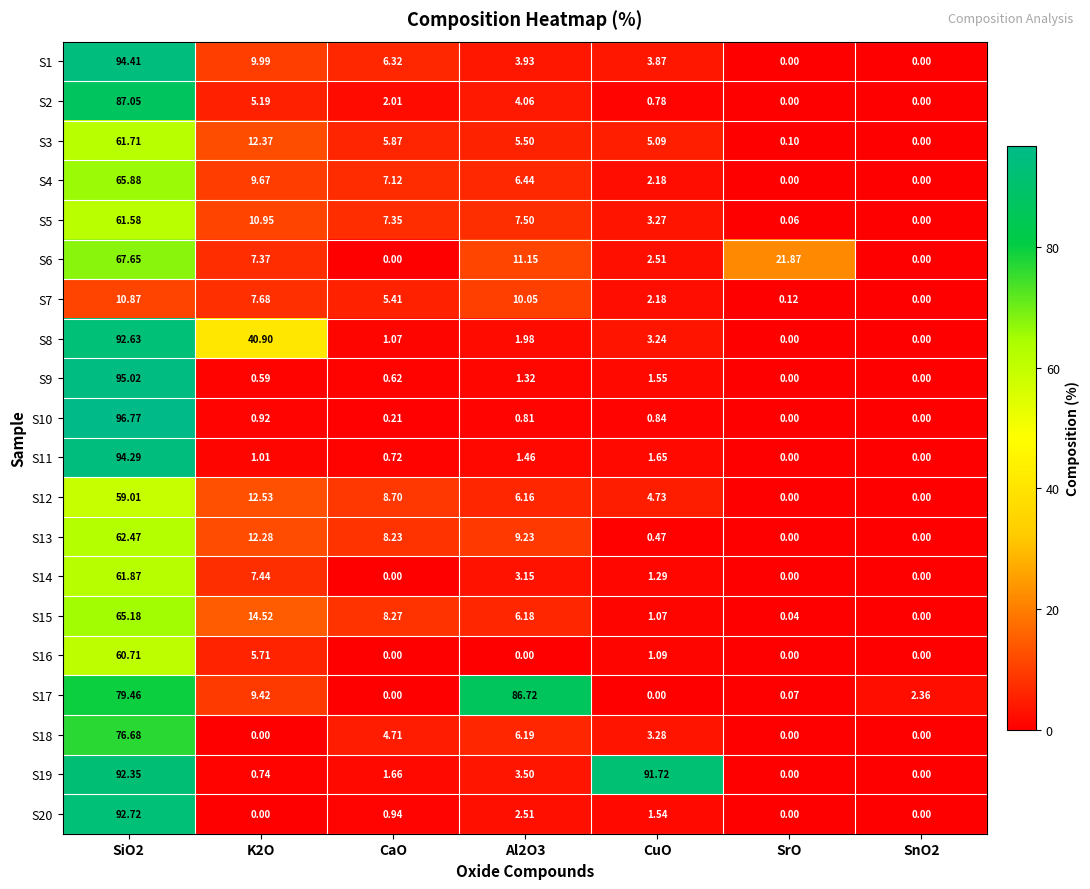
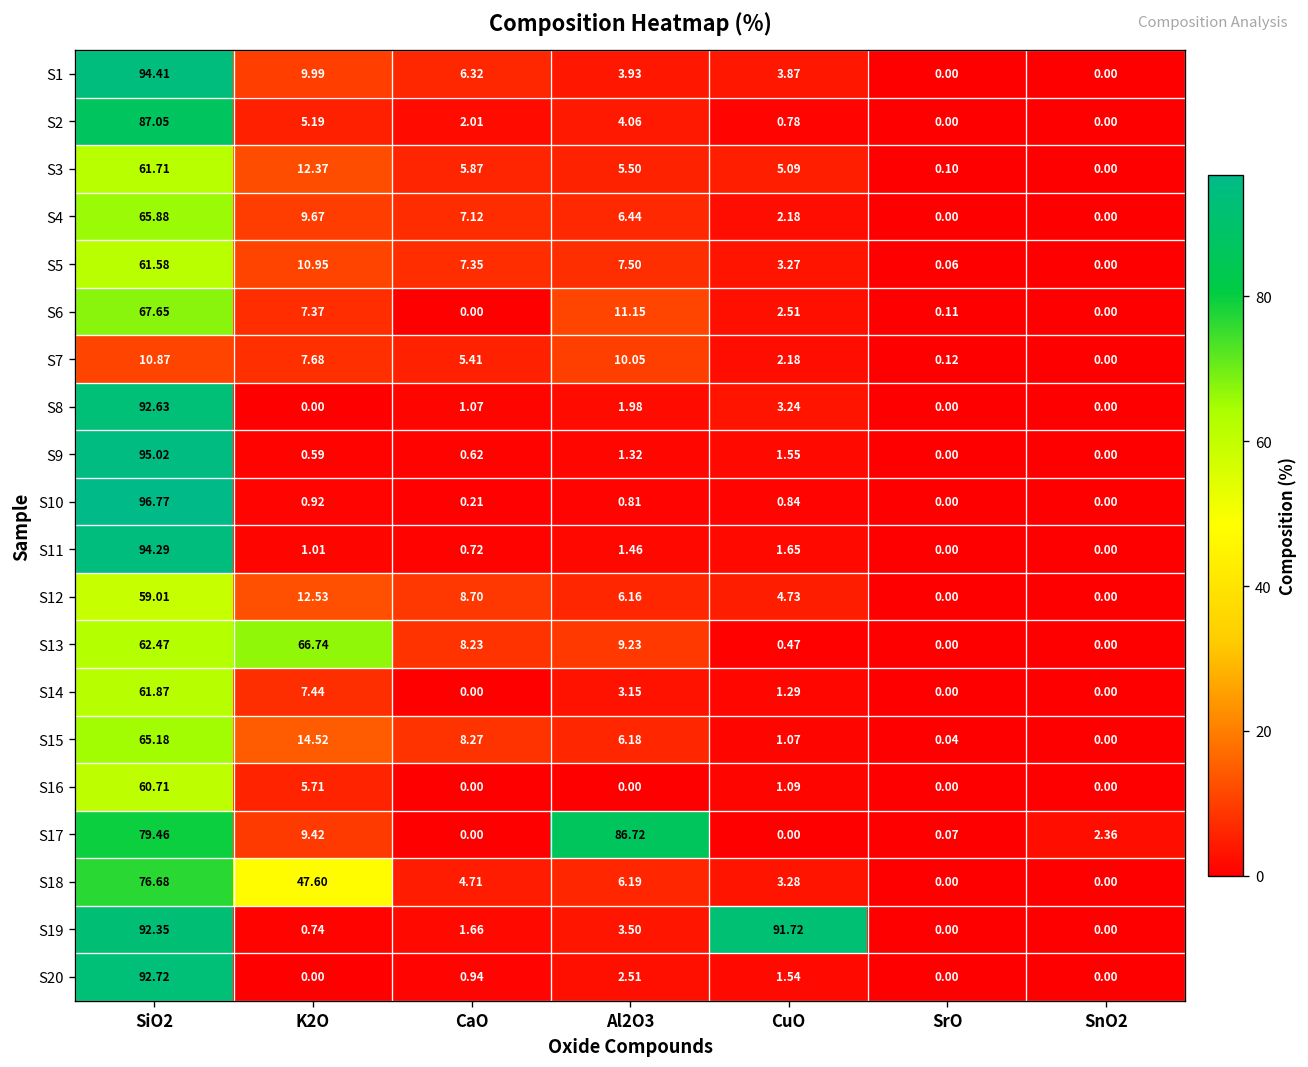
  {
    "S1": {
      "SiO2": 94.41,
      "K2O": 9.99,
      "CaO": 6.32,
      "Al2O3": 3.93,
      "CuO": 3.87,
      "SrO": 0.00,
      "SnO2": 0.00
    },
    "S2": {
      "SiO2": 87.05,
      "K2O": 5.19,
      "CaO": 2.01,
      "Al2O3": 4.06,
      "CuO": 0.78,
      "SrO": 0.00,
      "SnO2": 0.00
    },
    "S3": {
      "SiO2": 61.71,
      "K2O": 12.37,
      "CaO": 5.87,
      "Al2O3": 5.50,
      "CuO": 5.09,
      "SrO": 0.10,
      "SnO2": 0.00
    },
    "S4": {
      "SiO2": 65.88,
      "K2O": 9.67,
      "CaO": 7.12,
      "Al2O3": 6.44,
      "CuO": 2.18,
      "SrO": 0.00,
      "SnO2": 0.00
    },
    "S5": {
      "SiO2": 61.58,
      "K2O": 10.95,
      "CaO": 7.35,
      "Al2O3": 7.50,
      "CuO": 3.27,
      "SrO": 0.06,
      "SnO2": 0.00
    },
    "S6": {
      "SiO2": 67.65,
      "K2O": 7.37,
      "CaO": 0.00,
      "Al2O3": 11.15,
      "CuO": 2.51,
-     "SrO": 21.87,
+     "SrO": 0.11,
      "SnO2": 0.00
    },
    "S7": {
      "SiO2": 10.87,
      "K2O": 7.68,
      "CaO": 5.41,
      "Al2O3": 10.05,
      "CuO": 2.18,
      "SrO": 0.12,
      "SnO2": 0.00
    },
    "S8": {
      "SiO2": 92.63,
-     "K2O": 40.90,
+     "K2O": 0.00,
      "CaO": 1.07,
      "Al2O3": 1.98,
      "CuO": 3.24,
      "SrO": 0.00,
      "SnO2": 0.00
    },
    "S9": {
      "SiO2": 95.02,
      "K2O": 0.59,
      "CaO": 0.62,
      "Al2O3": 1.32,
      "CuO": 1.55,
      "SrO": 0.00,
      "SnO2": 0.00
    },
    "S10": {
      "SiO2": 96.77,
      "K2O": 0.92,
      "CaO": 0.21,
      "Al2O3": 0.81,
      "CuO": 0.84,
      "SrO": 0.00,
      "SnO2": 0.00
    },
    "S11": {
      "SiO2": 94.29,
      "K2O": 1.01,
      "CaO": 0.72,
      "Al2O3": 1.46,
      "CuO": 1.65,
      "SrO": 0.00,
      "SnO2": 0.00
    },
    "S12": {
      "SiO2": 59.01,
      "K2O": 12.53,
      "CaO": 8.70,
      "Al2O3": 6.16,
      "CuO": 4.73,
      "SrO": 0.00,
      "SnO2": 0.00
    },
    "S13": {
      "SiO2": 62.47,
-     "K2O": 12.28,
+     "K2O": 66.74,
      "CaO": 8.23,
      "Al2O3": 9.23,
      "CuO": 0.47,
      "SrO": 0.00,
      "SnO2": 0.00
    },
    "S14": {
      "SiO2": 61.87,
      "K2O": 7.44,
      "CaO": 0.00,
      "Al2O3": 3.15,
      "CuO": 1.29,
      "SrO": 0.00,
      "SnO2": 0.00
    },
    "S15": {
      "SiO2": 65.18,
      "K2O": 14.52,
      "CaO": 8.27,
      "Al2O3": 6.18,
      "CuO": 1.07,
      "SrO": 0.04,
      "SnO2": 0.00
    },
    "S16": {
      "SiO2": 60.71,
      "K2O": 5.71,
      "CaO": 0.00,
      "Al2O3": 0.00,
      "CuO": 1.09,
      "SrO": 0.00,
      "SnO2": 0.00
    },
    "S17": {
      "SiO2": 79.46,
      "K2O": 9.42,
      "CaO": 0.00,
      "Al2O3": 86.72,
      "CuO": 0.00,
      "SrO": 0.07,
      "SnO2": 2.36
    },
    "S18": {
      "SiO2": 76.68,
-     "K2O": 0.00,
+     "K2O": 47.60,
      "CaO": 4.71,
      "Al2O3": 6.19,
      "CuO": 3.28,
      "SrO": 0.00,
      "SnO2": 0.00
    },
    "S19": {
      "SiO2": 92.35,
      "K2O": 0.74,
      "CaO": 1.66,
      "Al2O3": 3.50,
      "CuO": 91.72,
      "SrO": 0.00,
      "SnO2": 0.00
    },
    "S20": {
      "SiO2": 92.72,
      "K2O": 0.00,
      "CaO": 0.94,
      "Al2O3": 2.51,
      "CuO": 1.54,
      "SrO": 0.00,
      "SnO2": 0.00
    }
  }
